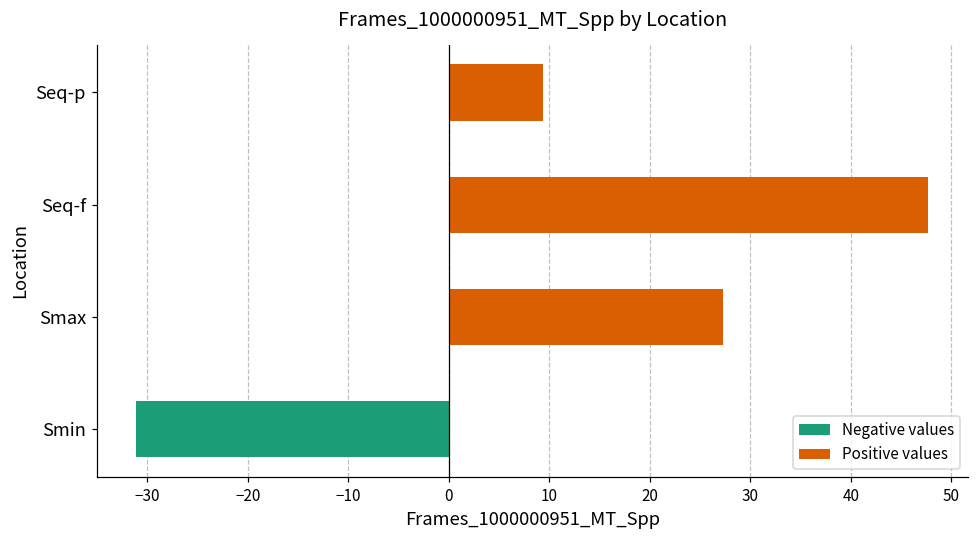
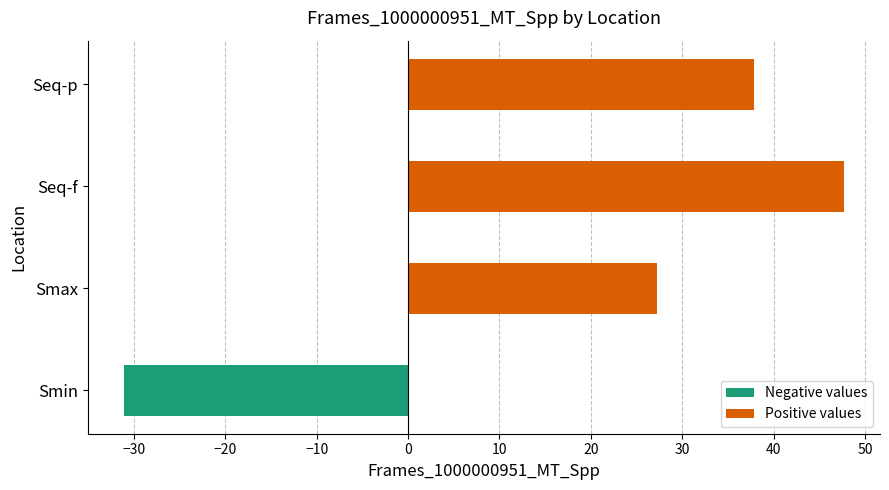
  {
-   "Seq-p": 9,
+   "Seq-p": 38,
    "Seq-f": 48,
    "Smax": 27,
    "Smin": -31
  }
